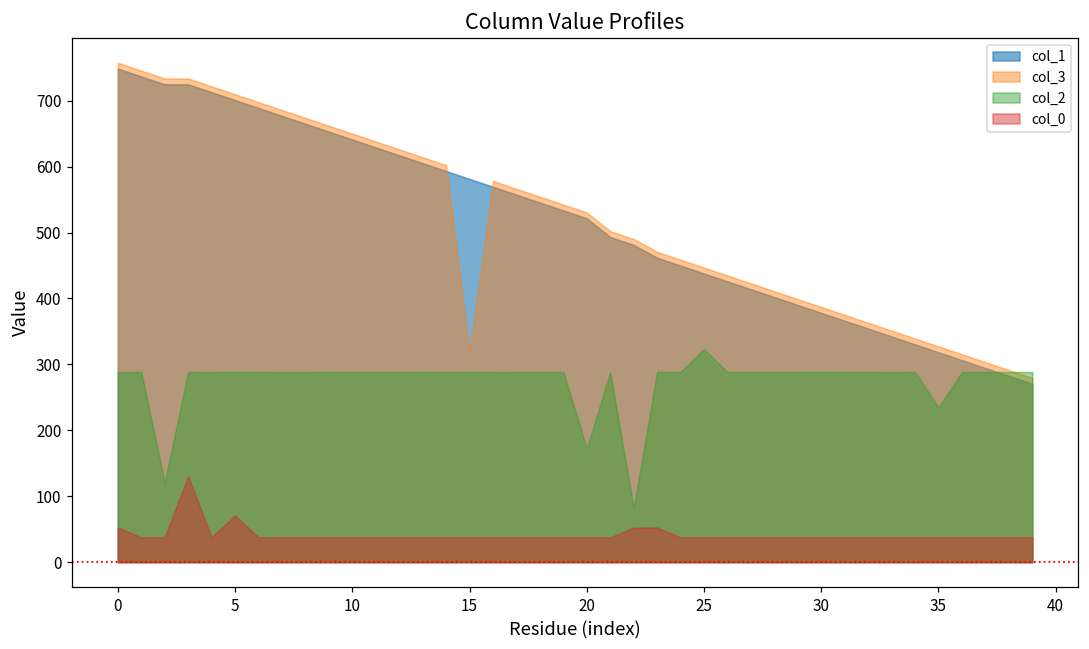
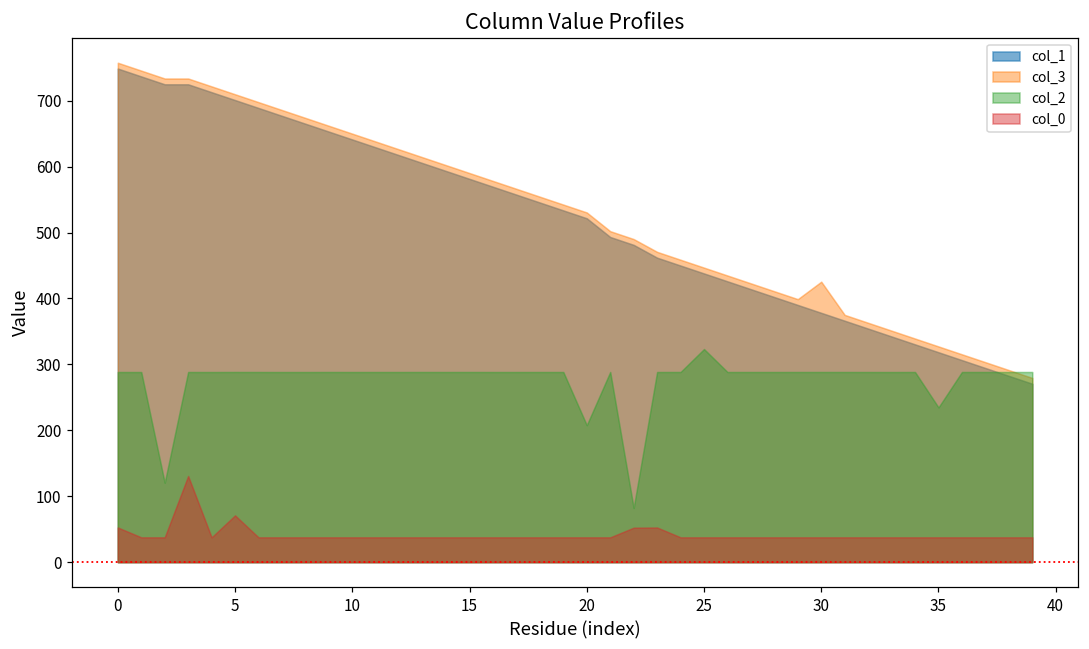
  {
    "col_1": {
      "0": 750,
      "5": 700,
      "10": 640,
      "15": 580,
      "20": 520,
      "25": 440,
      "30": 380,
      "35": 320
    },
    "col_3": {
      "0": 760,
      "5": 710,
      "10": 650,
-     "15": 320,
+     "15": 590,
      "20": 530,
      "25": 450,
-     "30": 390,
+     "30": 430,
      "35": 330
    },
    "col_2": {
      "0": 290,
      "5": 290,
      "10": 290,
      "15": 290,
-     "20": 170,
+     "20": 210,
      "25": 320,
      "30": 290,
      "35": 230
    },
    "col_0": {
      "0": 50,
      "5": 70,
      "10": 40,
      "15": 40,
      "20": 40,
      "25": 40,
      "30": 40,
      "35": 40
    }
  }
